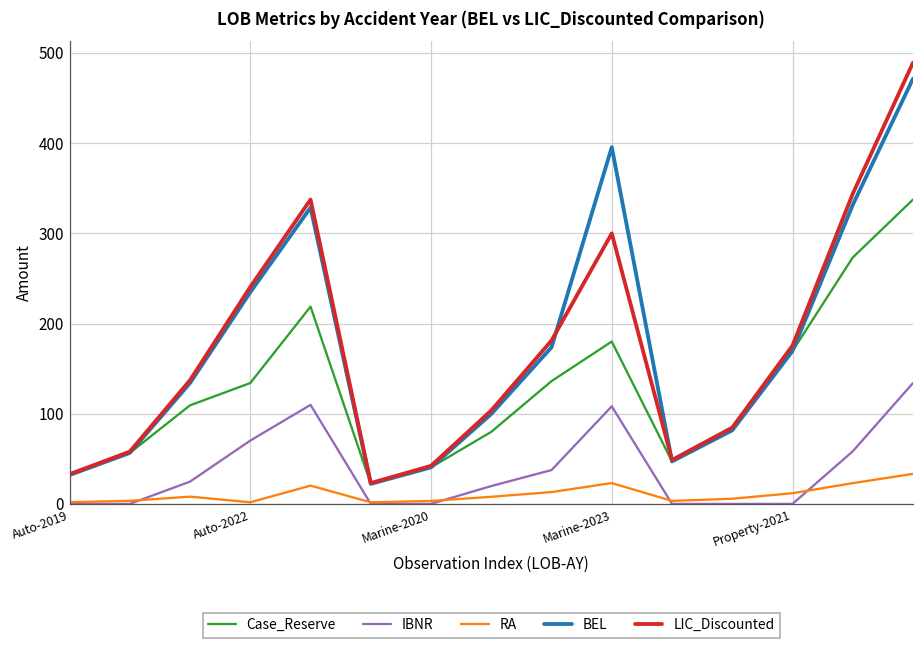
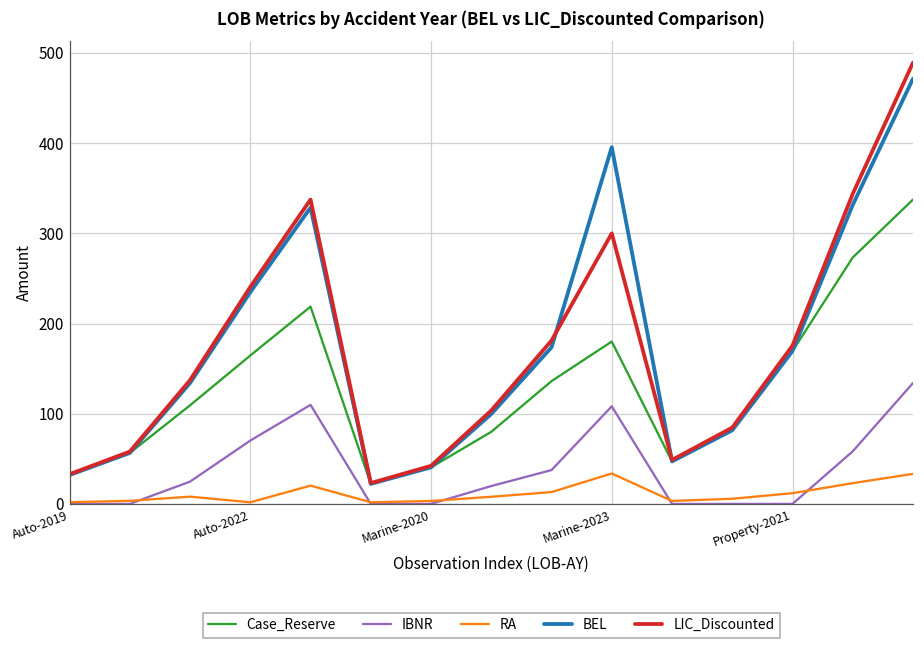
  {
    "Case_Reserve": {
-     "Auto-2022": 130,
+     "Auto-2022": 160,
      "Marine-2023": 180
    },
    "IBNR": {
      "Auto-2022": 70,
      "Marine-2020": 0,
      "Marine-2023": 110,
      "Property-2021": 0
    },
    "RA": {
      "Auto-2022": 0,
      "Marine-2020": 0,
-     "Marine-2023": 20,
+     "Marine-2023": 30,
      "Property-2021": 10
    },
    "BEL": {
      "Auto-2022": 230,
      "Marine-2023": 400
    },
    "LIC_Discounted": {
      "Auto-2022": 240,
      "Marine-2023": 300,
      "Property-2021": 180
    }
  }
